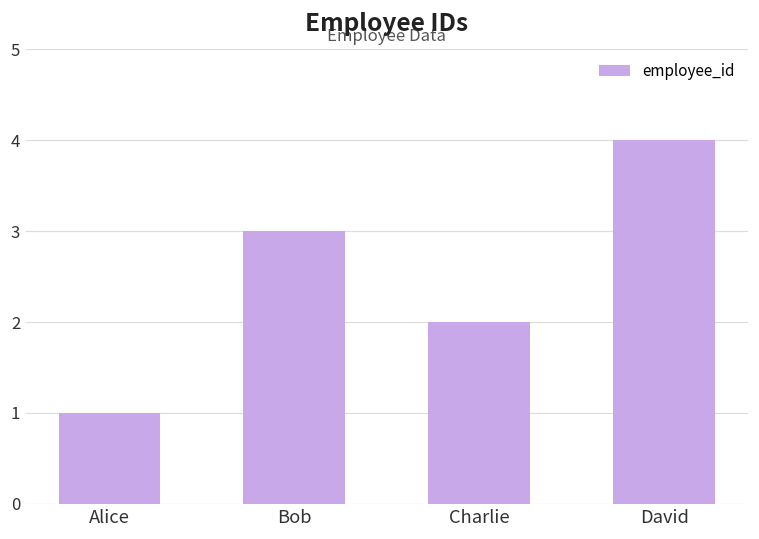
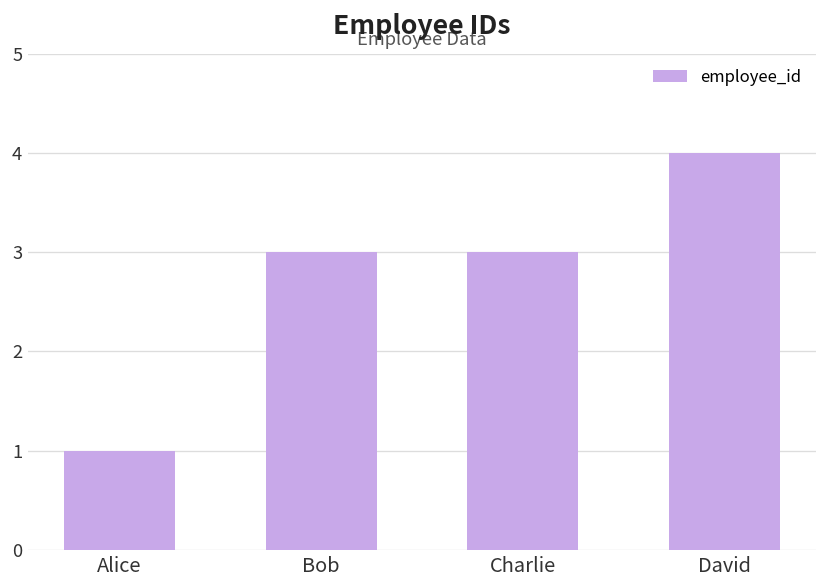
  {
    "Alice": 1,
    "Bob": 3,
-   "Charlie": 2,
+   "Charlie": 3,
    "David": 4
  }
